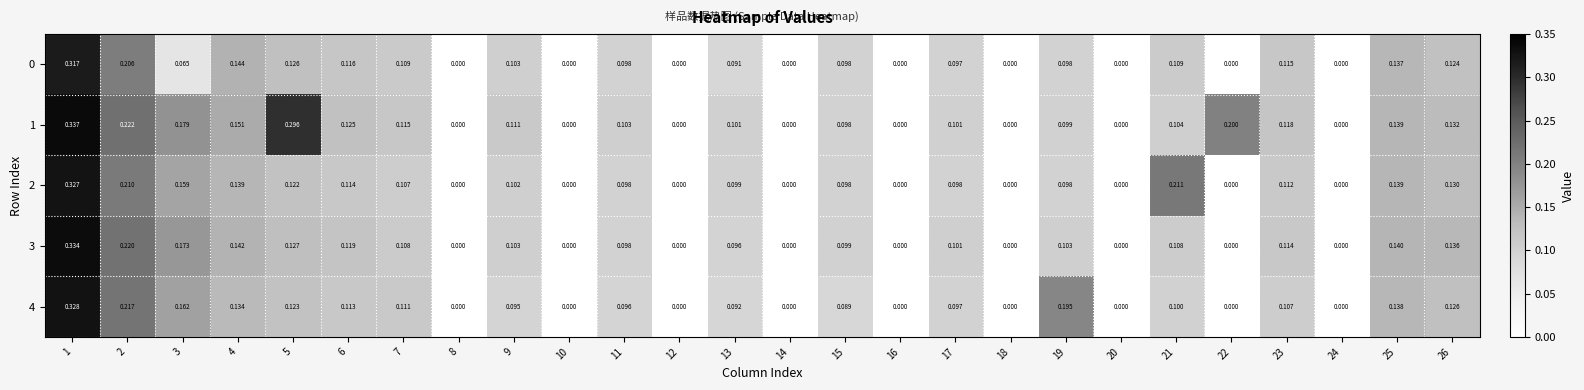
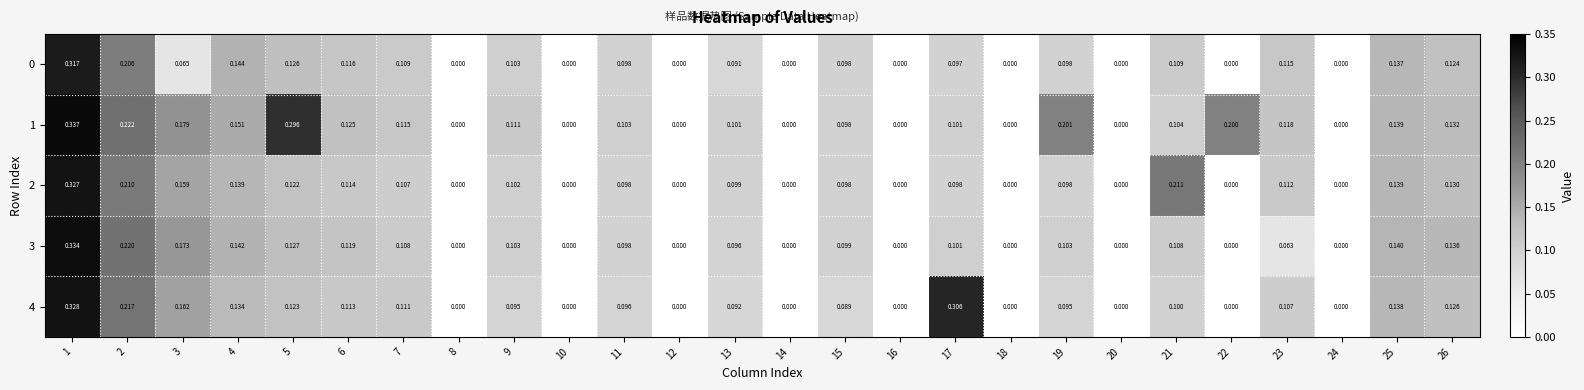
  {
    "0": {
      "1": 0.317,
      "2": 0.206,
      "3": 0.065,
      "4": 0.144,
      "5": 0.126,
      "6": 0.116,
      "7": 0.109,
      "8": 0.000,
      "9": 0.103,
      "10": 0.000,
      "11": 0.098,
      "12": 0.000,
      "13": 0.091,
      "14": 0.000,
      "15": 0.098,
      "16": 0.000,
      "17": 0.097,
      "18": 0.000,
      "19": 0.098,
      "20": 0.000,
      "21": 0.109,
      "22": 0.000,
      "23": 0.115,
      "24": 0.000,
      "25": 0.137,
      "26": 0.124
    },
    "1": {
      "1": 0.337,
      "2": 0.222,
      "3": 0.179,
      "4": 0.151,
      "5": 0.296,
      "6": 0.125,
      "7": 0.115,
      "8": 0.000,
      "9": 0.111,
      "10": 0.000,
      "11": 0.103,
      "12": 0.000,
      "13": 0.101,
      "14": 0.000,
      "15": 0.098,
      "16": 0.000,
      "17": 0.101,
      "18": 0.000,
-     "19": 0.099,
+     "19": 0.201,
      "20": 0.000,
      "21": 0.104,
      "22": 0.200,
      "23": 0.118,
      "24": 0.000,
      "25": 0.139,
      "26": 0.132
    },
    "2": {
      "1": 0.327,
      "2": 0.210,
      "3": 0.159,
      "4": 0.139,
      "5": 0.122,
      "6": 0.114,
      "7": 0.107,
      "8": 0.000,
      "9": 0.102,
      "10": 0.000,
      "11": 0.098,
      "12": 0.000,
      "13": 0.099,
      "14": 0.000,
      "15": 0.098,
      "16": 0.000,
      "17": 0.098,
      "18": 0.000,
      "19": 0.098,
      "20": 0.000,
      "21": 0.211,
      "22": 0.000,
      "23": 0.112,
      "24": 0.000,
      "25": 0.139,
      "26": 0.130
    },
    "3": {
      "1": 0.334,
      "2": 0.220,
      "3": 0.173,
      "4": 0.142,
      "5": 0.127,
      "6": 0.119,
      "7": 0.108,
      "8": 0.000,
      "9": 0.103,
      "10": 0.000,
      "11": 0.098,
      "12": 0.000,
      "13": 0.096,
      "14": 0.000,
      "15": 0.099,
      "16": 0.000,
      "17": 0.101,
      "18": 0.000,
      "19": 0.103,
      "20": 0.000,
      "21": 0.108,
      "22": 0.000,
-     "23": 0.114,
+     "23": 0.063,
      "24": 0.000,
      "25": 0.140,
      "26": 0.136
    },
    "4": {
      "1": 0.328,
      "2": 0.217,
      "3": 0.162,
      "4": 0.134,
      "5": 0.123,
      "6": 0.113,
      "7": 0.111,
      "8": 0.000,
      "9": 0.095,
      "10": 0.000,
      "11": 0.096,
      "12": 0.000,
      "13": 0.092,
      "14": 0.000,
      "15": 0.089,
      "16": 0.000,
-     "17": 0.097,
+     "17": 0.306,
      "18": 0.000,
-     "19": 0.195,
+     "19": 0.095,
      "20": 0.000,
      "21": 0.100,
      "22": 0.000,
      "23": 0.107,
      "24": 0.000,
      "25": 0.138,
      "26": 0.126
    }
  }
